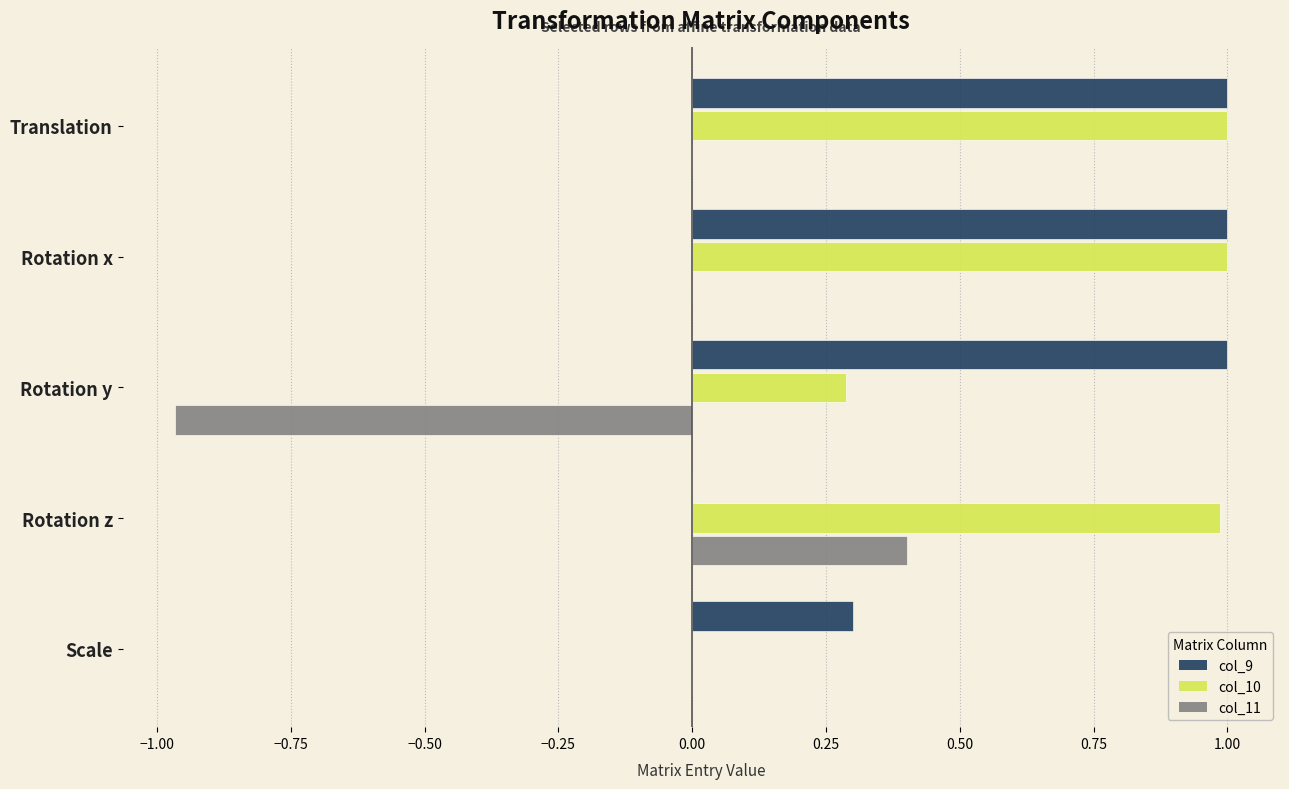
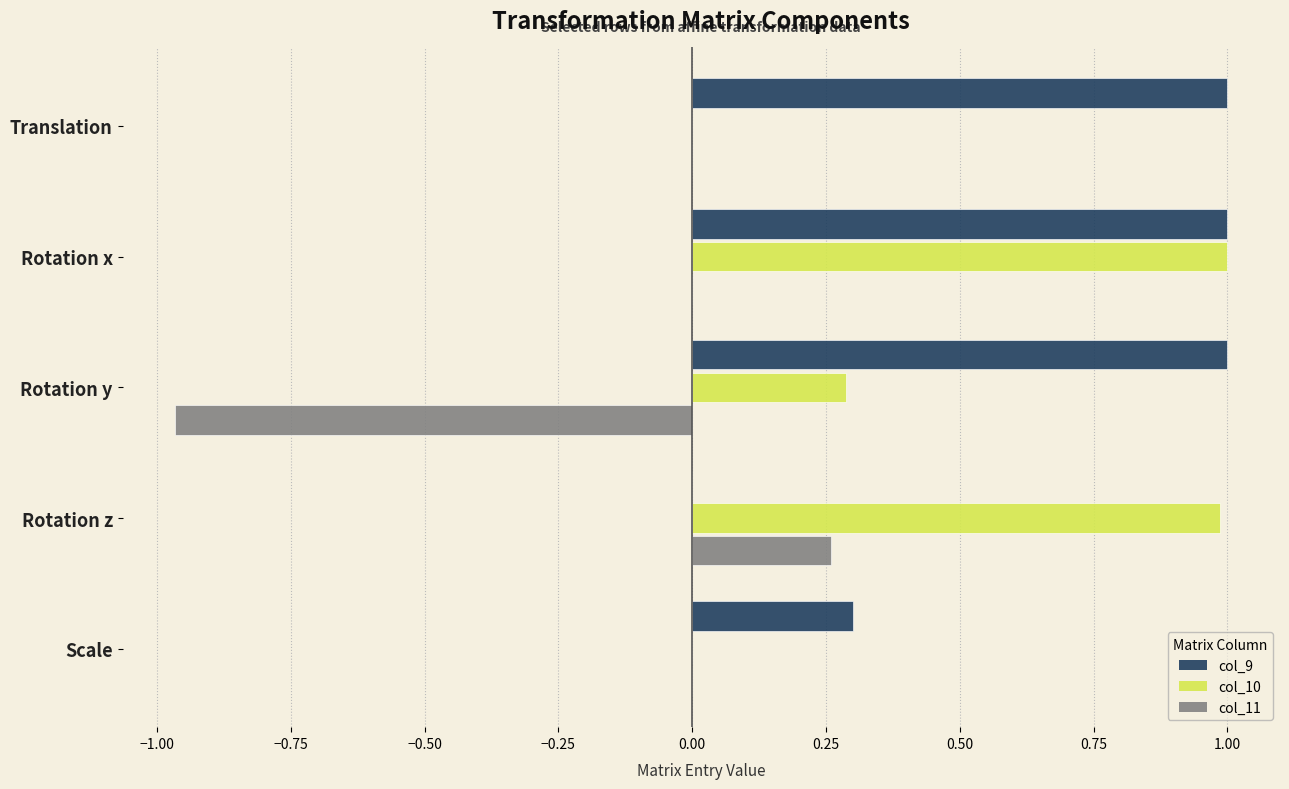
  {
    "col_9": {
      "Translation": 1.00,
      "Rotation x": 1.00,
      "Rotation y": 1.00,
      "Rotation z": 0.00,
      "Scale": 0.30
    },
    "col_10": {
-     "Translation": 1,
+     "Translation": 0,
      "Rotation x": 1,
      "Rotation y": 0.29,
      "Rotation z": 0.99,
      "Scale": 0
    },
    "col_11": {
      "Translation": 0.00,
      "Rotation x": 0.00,
      "Rotation y": -0.97,
-     "Rotation z": 0.40,
+     "Rotation z": 0.26,
      "Scale": 0.00
    }
  }
